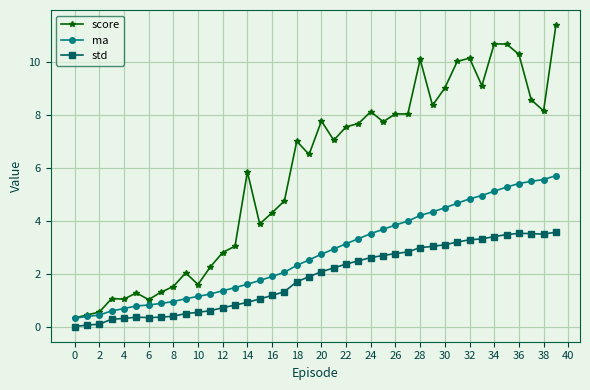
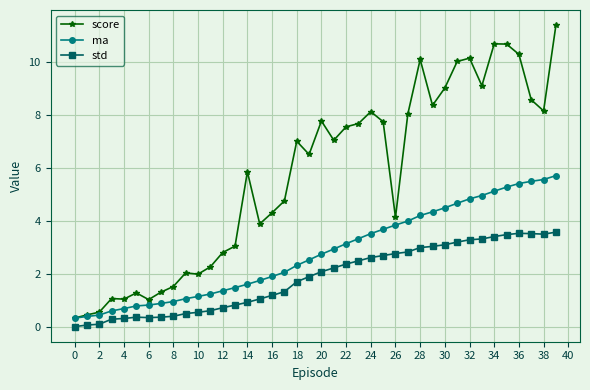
  {
    "score": {
      "2": 0.5,
      "4": 1.0,
      "6": 1.0,
      "8": 1.5,
-     "10": 1.6,
+     "10": 2.0,
      "12": 2.8,
      "14": 5.9,
      "16": 4.3,
      "18": 7.0,
      "20": 7.8,
      "22": 7.6,
      "24": 8.1,
-     "26": 8.0,
+     "26": 4.1,
      "28": 10.1,
      "30": 9.0,
      "32": 10.2,
      "34": 10.7,
      "36": 10.3,
      "38": 8.2
    }
  }
